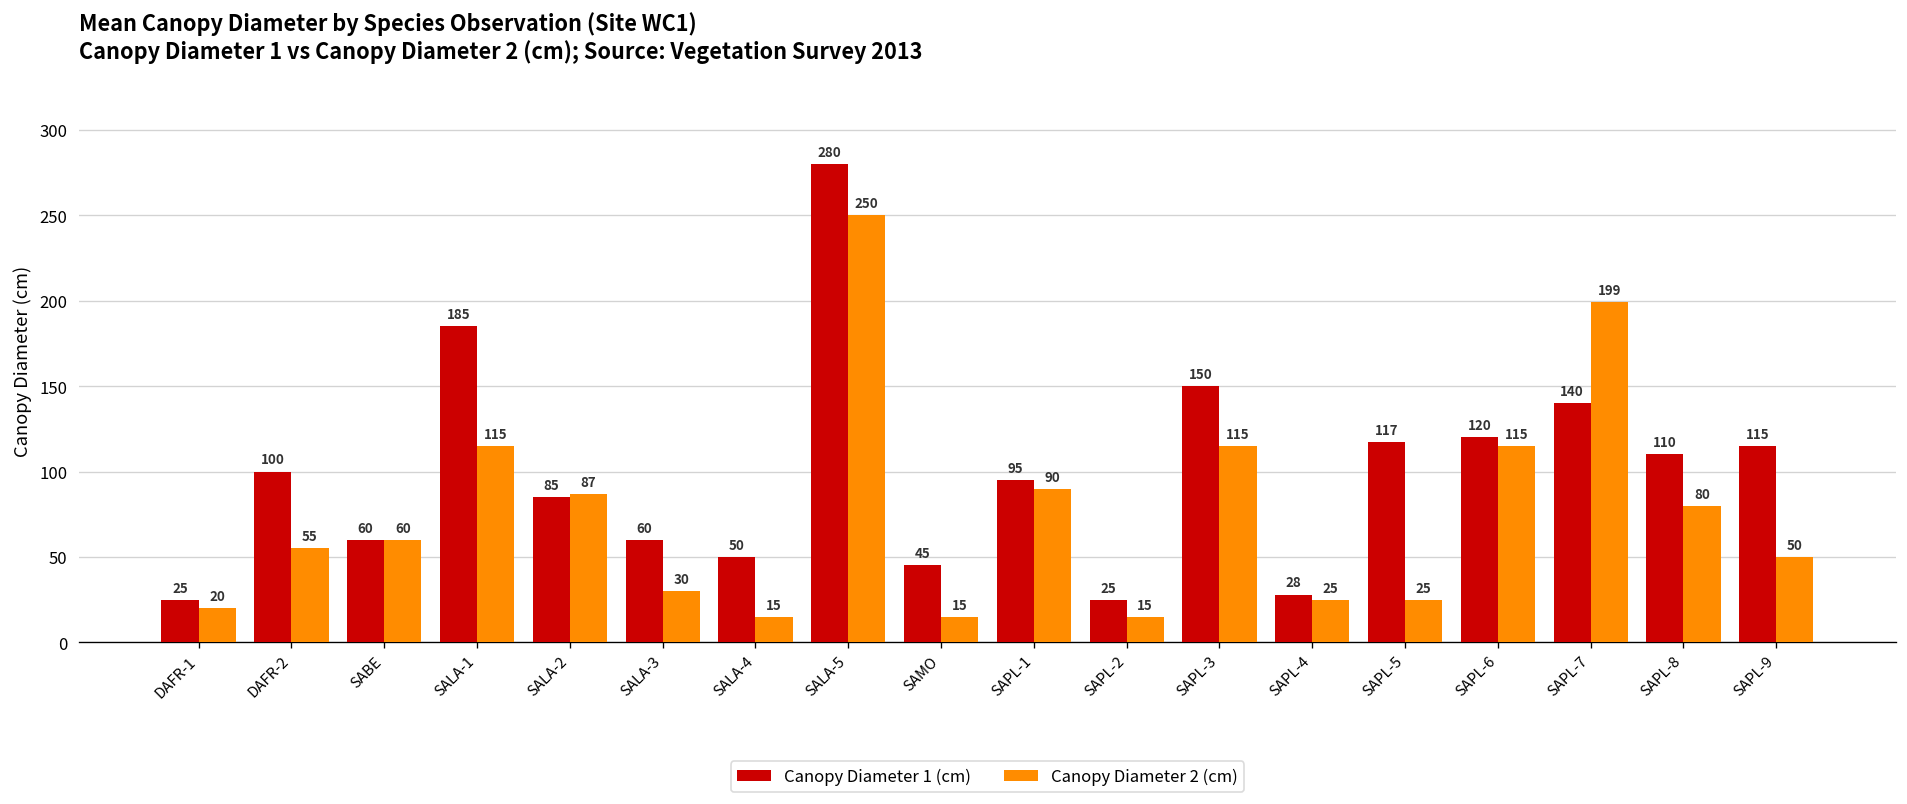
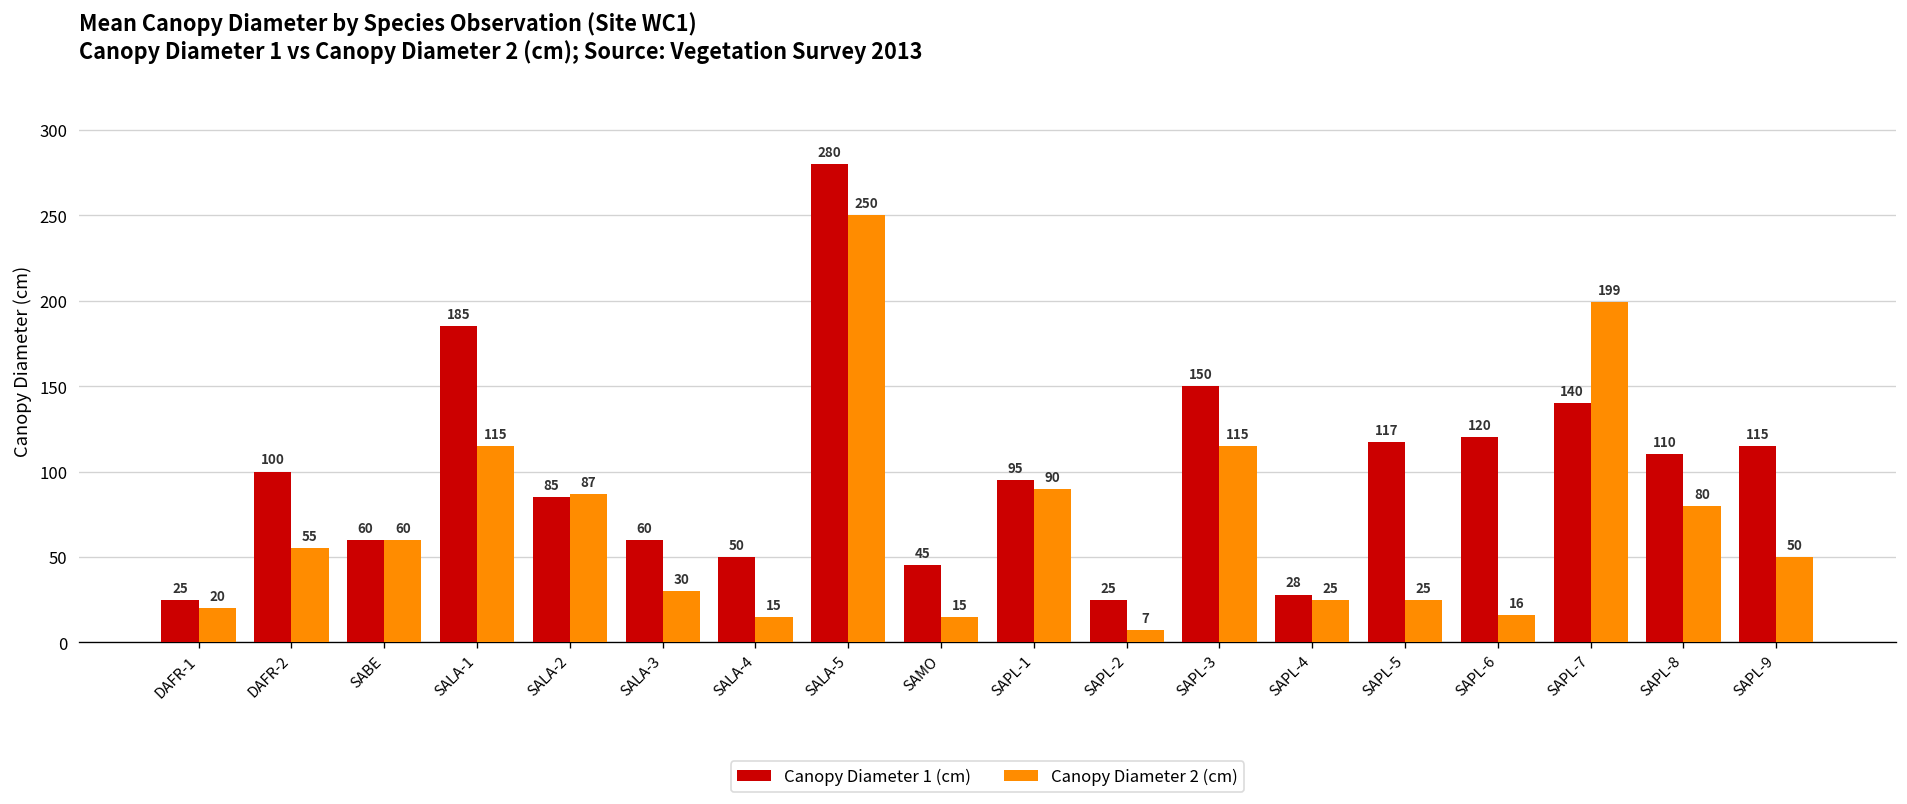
  {
    "Canopy Diameter 1 (cm)": {
      "DAFR-1": 25,
      "DAFR-2": 100,
      "SABE": 60,
      "SALA-1": 185,
      "SALA-2": 85,
      "SALA-3": 60,
      "SALA-4": 50,
      "SALA-5": 280,
      "SAMO": 45,
      "SAPL-1": 95,
      "SAPL-2": 25,
      "SAPL-3": 150,
      "SAPL-4": 28,
      "SAPL-5": 117,
      "SAPL-6": 120,
      "SAPL-7": 140,
      "SAPL-8": 110,
      "SAPL-9": 115
    },
    "Canopy Diameter 2 (cm)": {
      "DAFR-1": 20,
      "DAFR-2": 55,
      "SABE": 60,
      "SALA-1": 115,
      "SALA-2": 87,
      "SALA-3": 30,
      "SALA-4": 15,
      "SALA-5": 250,
      "SAMO": 15,
      "SAPL-1": 90,
-     "SAPL-2": 15,
+     "SAPL-2": 7,
      "SAPL-3": 115,
      "SAPL-4": 25,
      "SAPL-5": 25,
-     "SAPL-6": 115,
+     "SAPL-6": 16,
      "SAPL-7": 199,
      "SAPL-8": 80,
      "SAPL-9": 50
    }
  }
